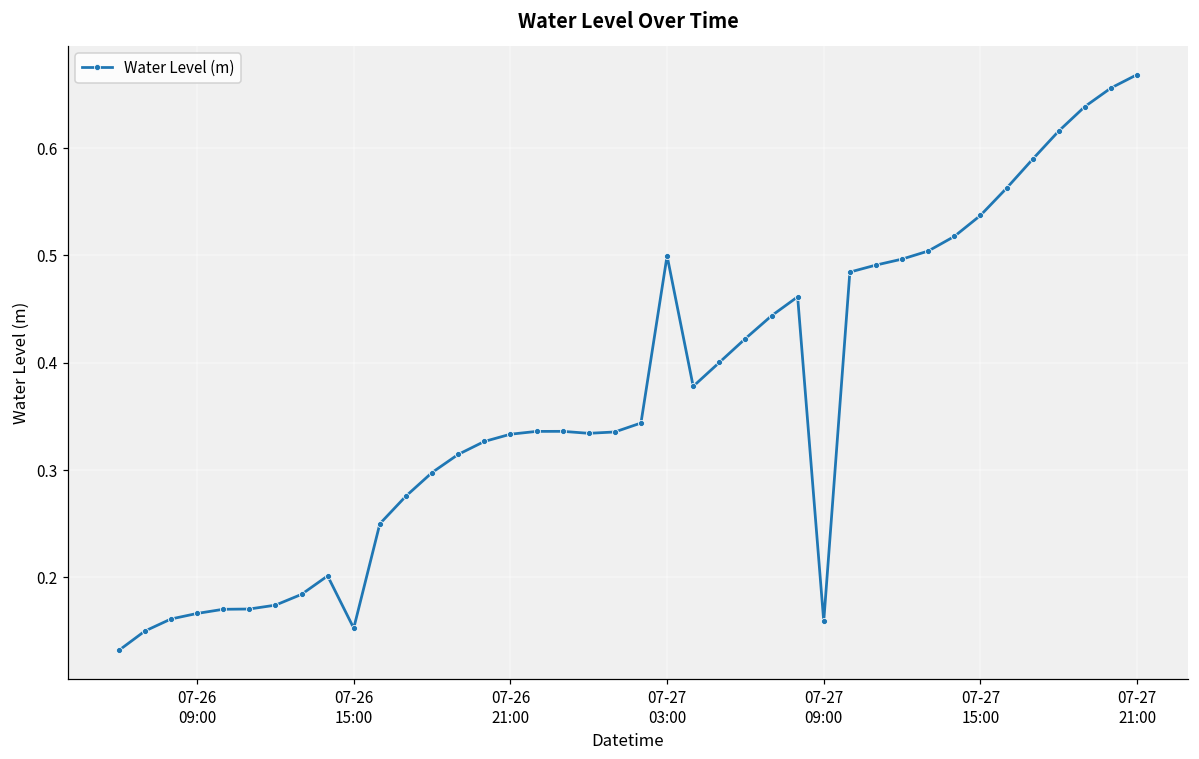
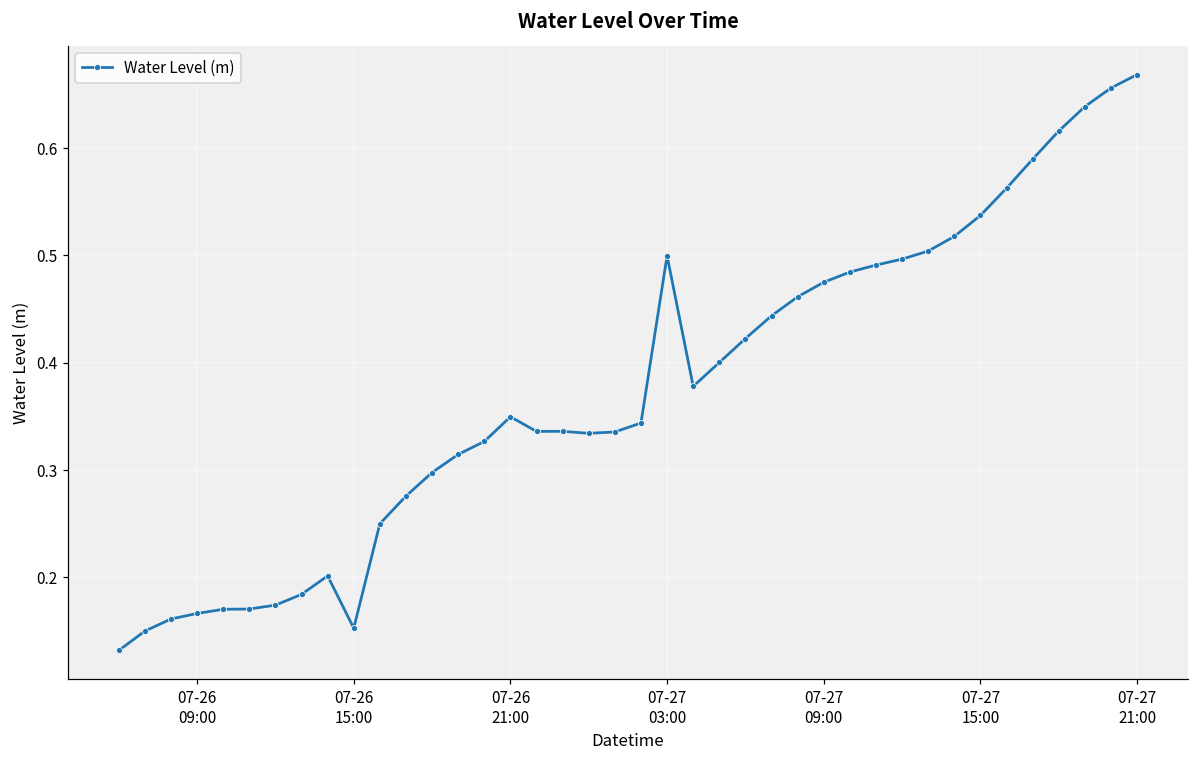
  {
    "07-26 09:00": 0.17,
    "07-26 15:00": 0.15,
-   "07-26 21:00": 0.33,
+   "07-26 21:00": 0.35,
    "07-27 03:00": 0.50,
-   "07-27 09:00": 0.16,
+   "07-27 09:00": 0.48,
    "07-27 15:00": 0.54,
    "07-27 21:00": 0.67
  }
